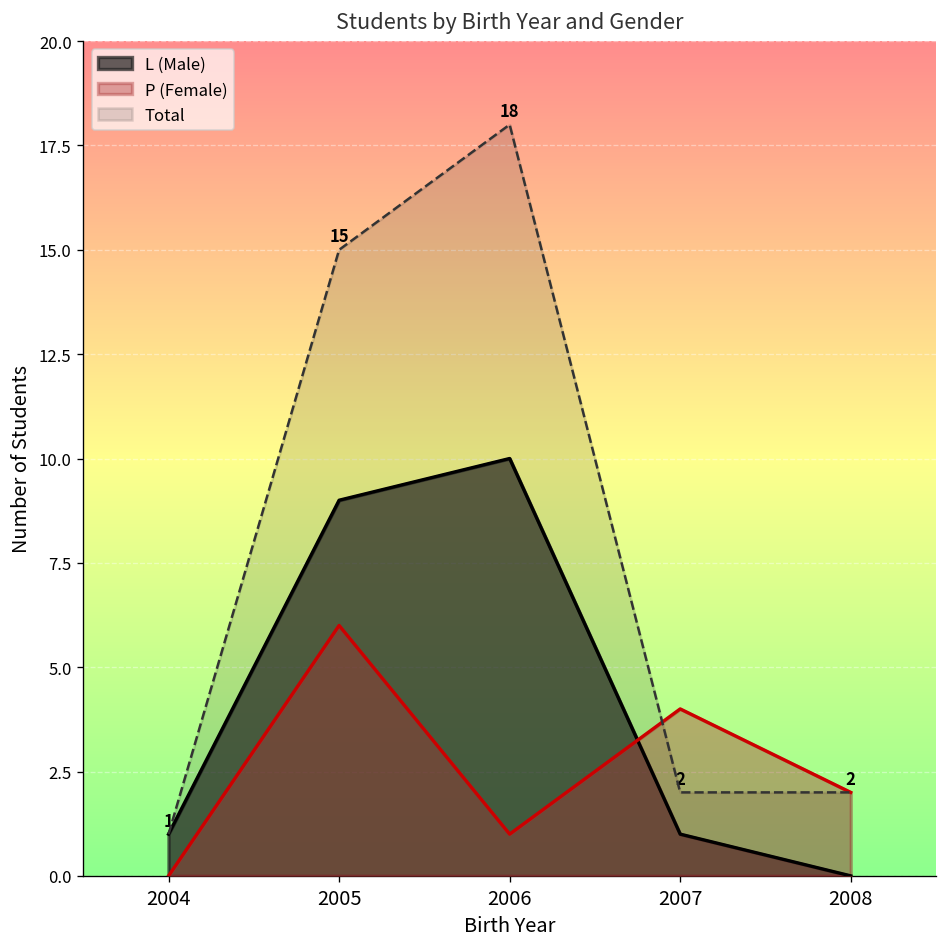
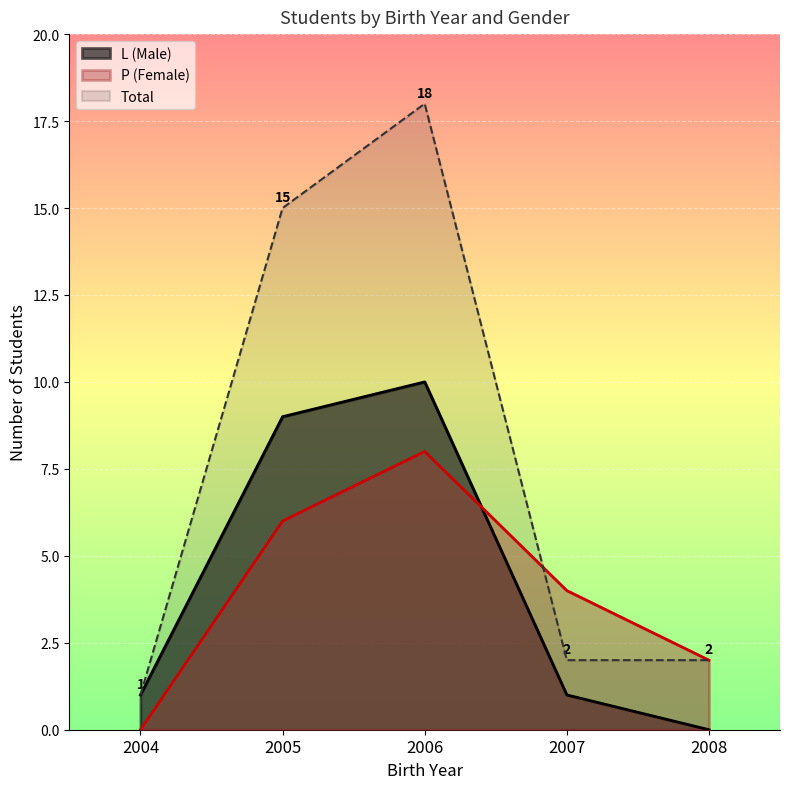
  {
    "P (Female)": {
      "2004": 0,
      "2005": 6,
-     "2006": 1,
+     "2006": 8,
      "2007": 4
    }
  }
